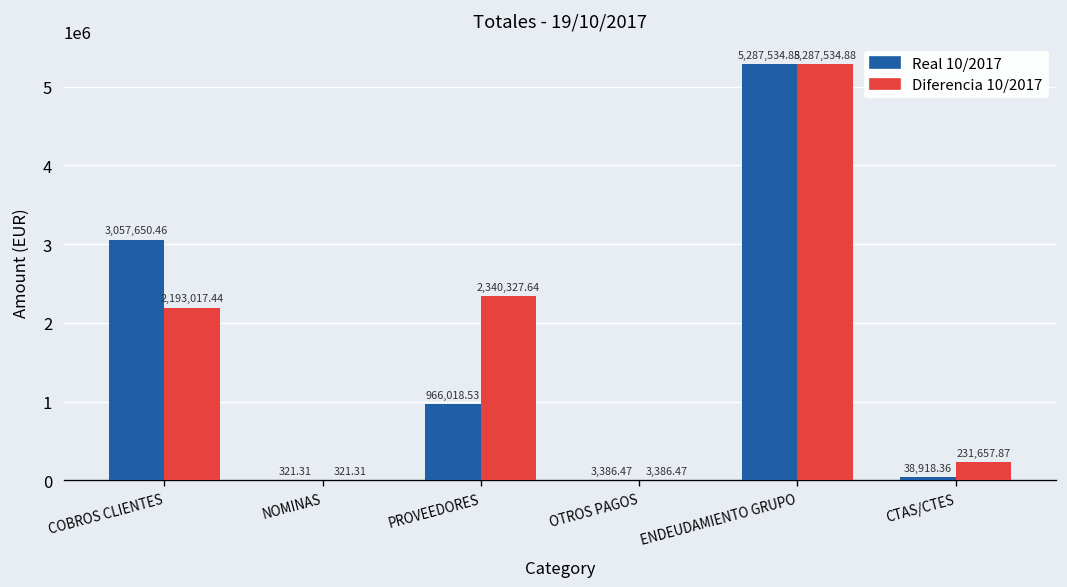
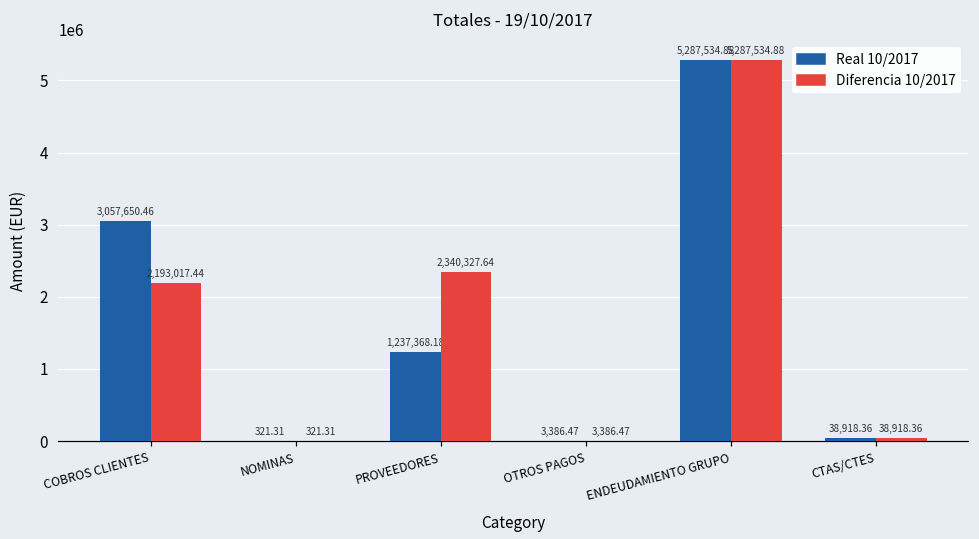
  {
    "Real 10/2017": {
      "COBROS CLIENTES": "3,057,650.46",
      "NOMINAS": "321.31",
-     "PROVEEDORES": "966,018.53",
+     "PROVEEDORES": "1,237,368.18",
      "OTROS PAGOS": "3,386.47",
      "ENDEUDAMIENTO GRUPO": "5,287,534.88",
      "CTAS/CTES": "38,918.36"
    },
    "Diferencia 10/2017": {
      "COBROS CLIENTES": "2,193,017.44",
      "NOMINAS": "321.31",
      "PROVEEDORES": "2,340,327.64",
      "OTROS PAGOS": "3,386.47",
      "ENDEUDAMIENTO GRUPO": "5,287,534.88",
-     "CTAS/CTES": "231,657.87"
+     "CTAS/CTES": "38,918.36"
    }
  }
